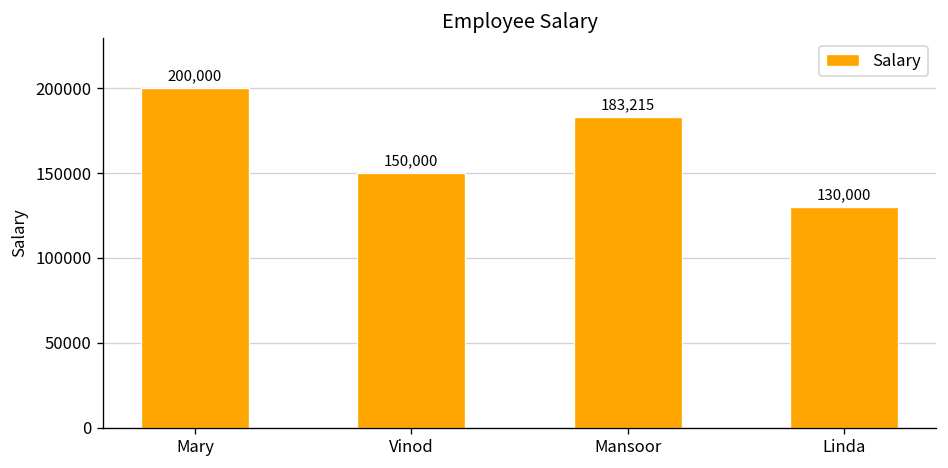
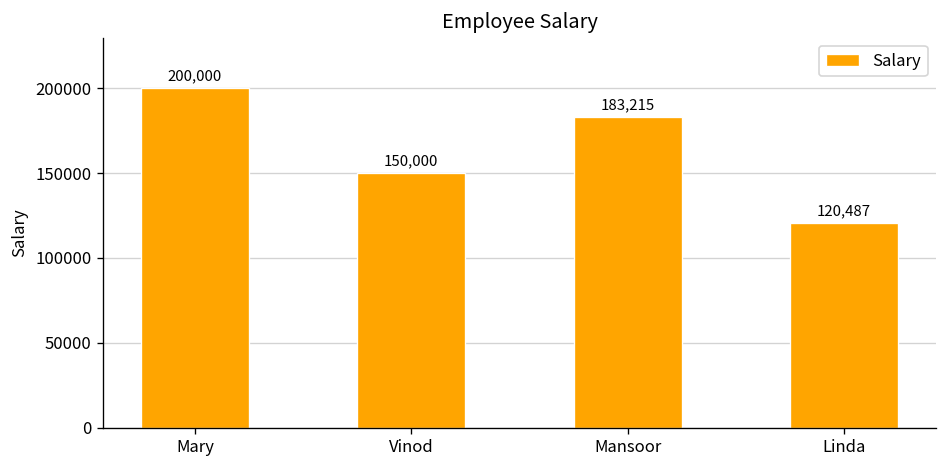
  {
    "Mary": "200,000",
    "Vinod": "150,000",
    "Mansoor": "183,215",
-   "Linda": "130,000"
+   "Linda": "120,487"
  }
